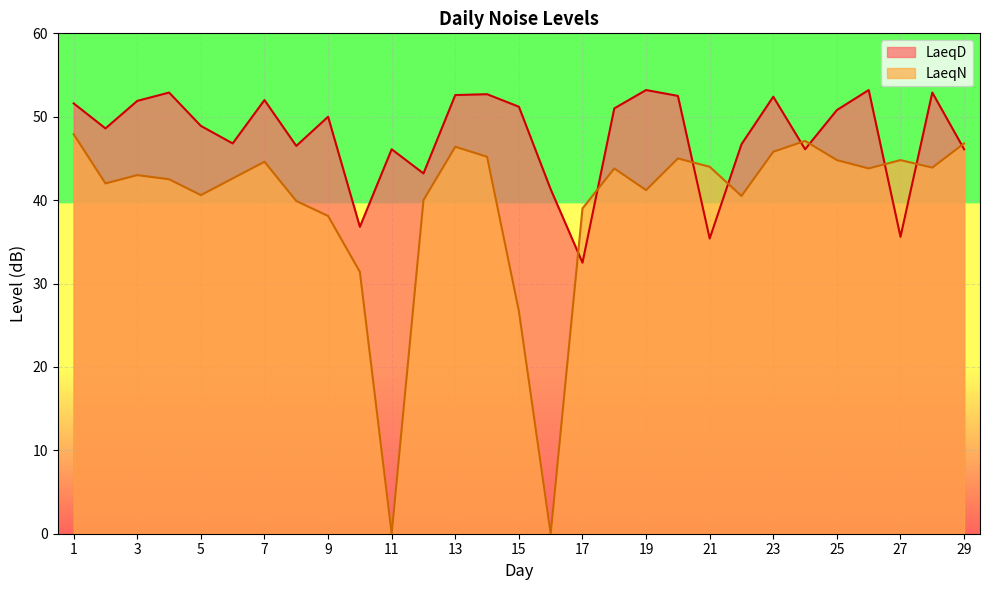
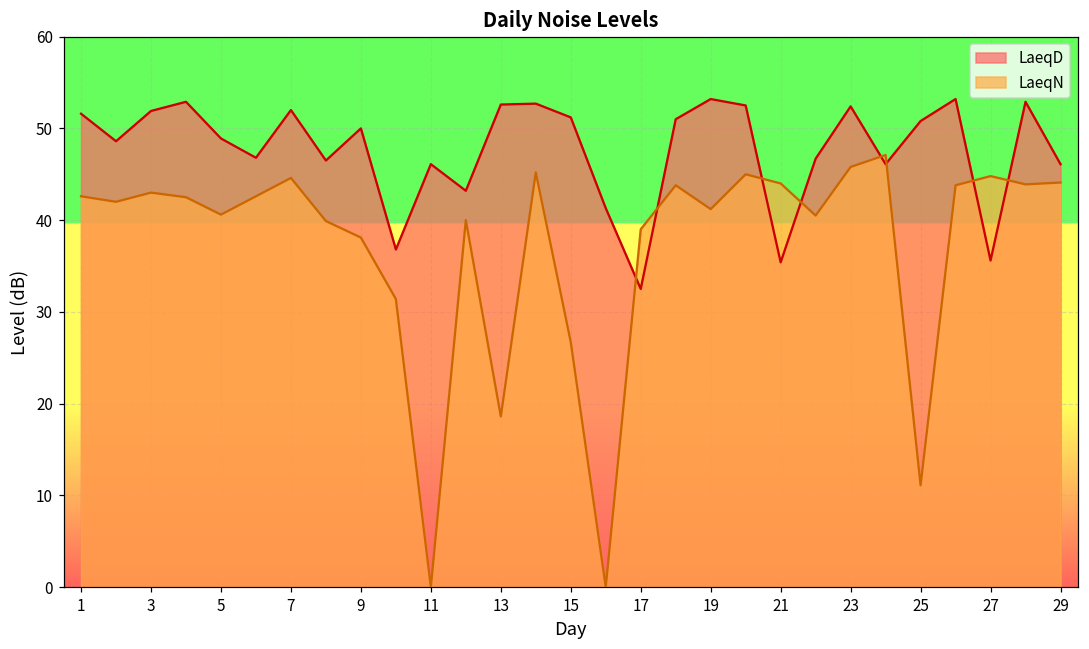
  {
    "LaeqD": {
      "1": 52,
      "3": 52,
      "5": 49,
      "7": 52,
      "9": 50,
      "11": 46,
      "13": 53,
      "15": 51,
      "17": 33,
      "19": 53,
      "21": 35,
      "23": 52,
      "25": 51,
      "27": 36,
      "29": 46
    },
    "LaeqN": {
-     "1": 48,
+     "1": 43,
      "3": 43,
      "5": 41,
      "7": 45,
      "9": 38,
      "11": 0,
-     "13": 46,
+     "13": 19,
      "15": 27,
      "17": 39,
      "19": 41,
      "21": 44,
      "23": 46,
-     "25": 45,
+     "25": 11,
      "27": 45,
-     "29": 47
+     "29": 44
    }
  }
